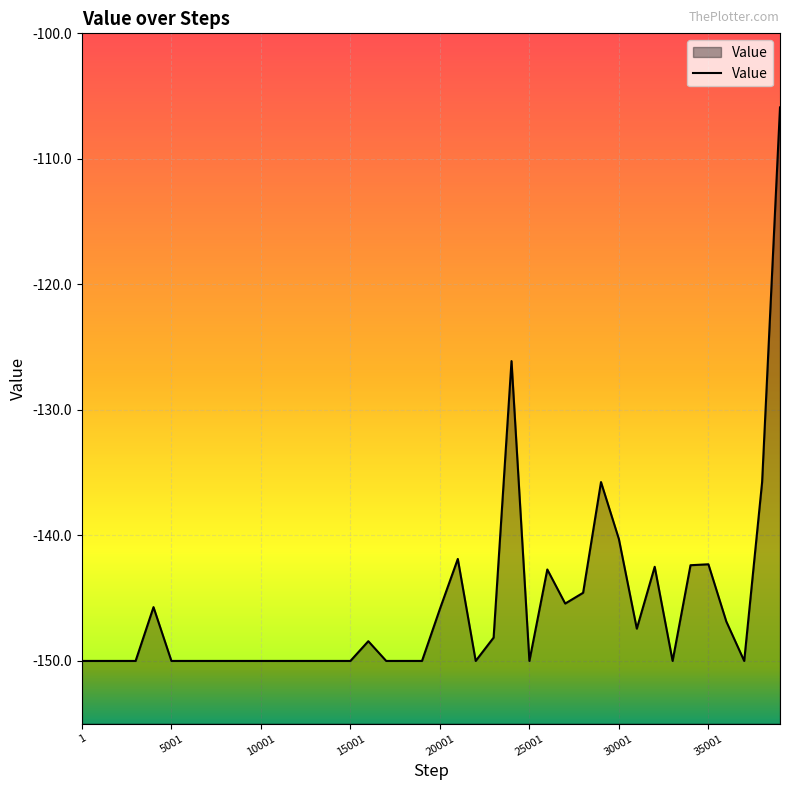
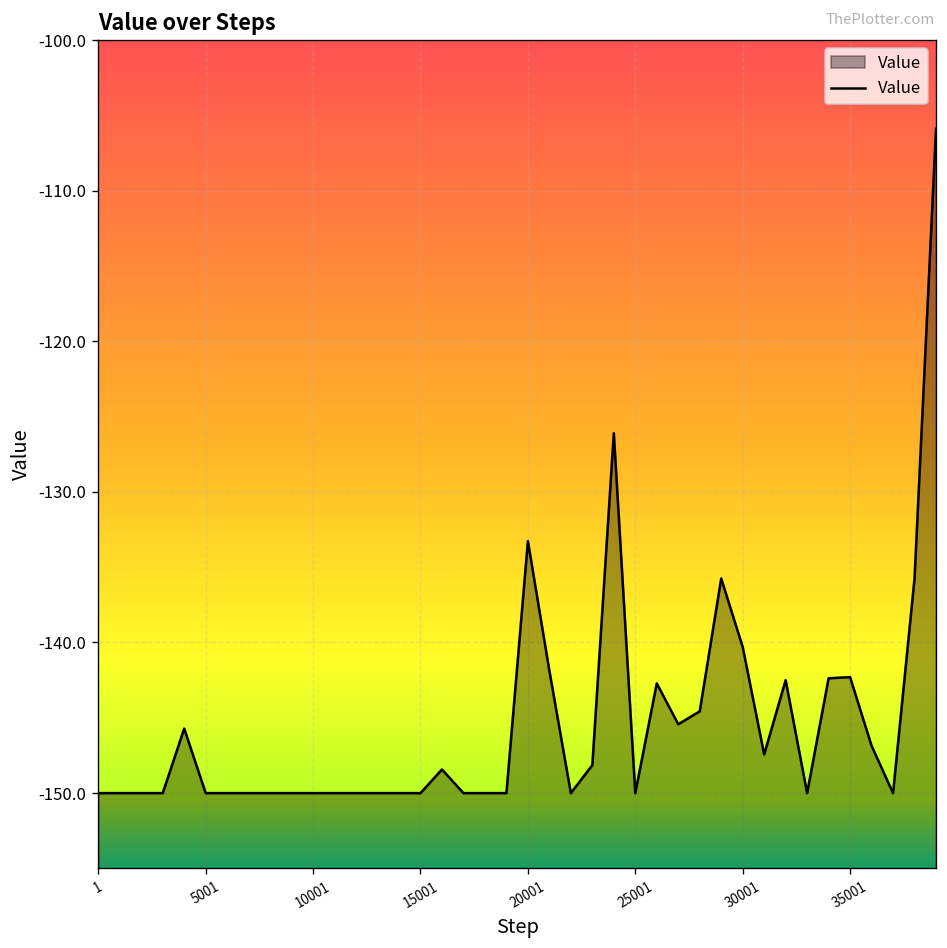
  {
    "1": -150.0,
    "5001": -150.0,
    "10001": -150.0,
    "15001": -150.0,
-   "20001": -145.9,
+   "20001": -133.3,
    "25001": -150.0,
    "30001": -140.3,
    "35001": -142.3
  }
